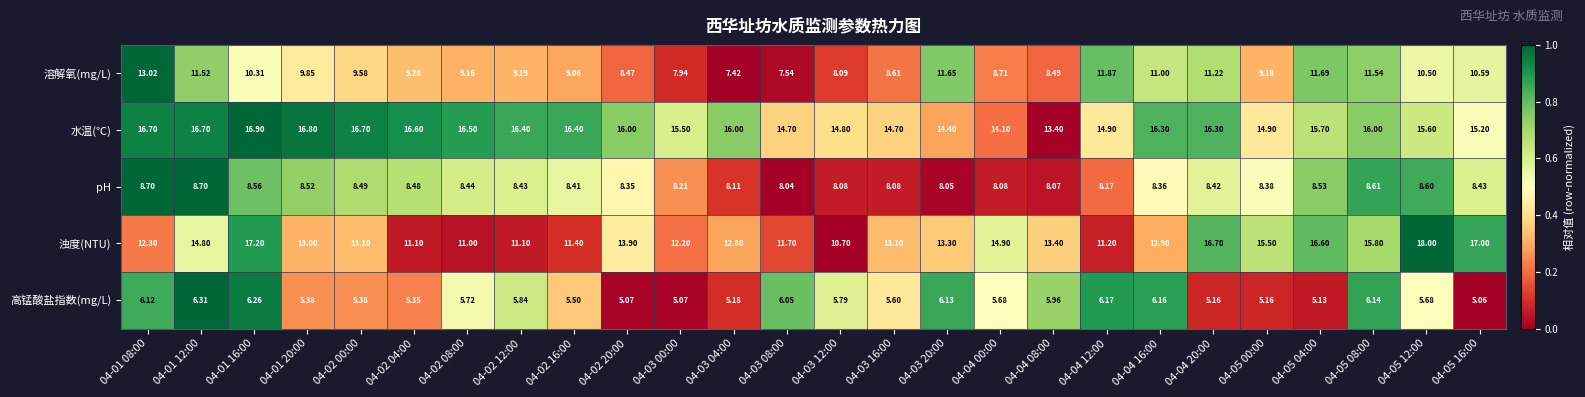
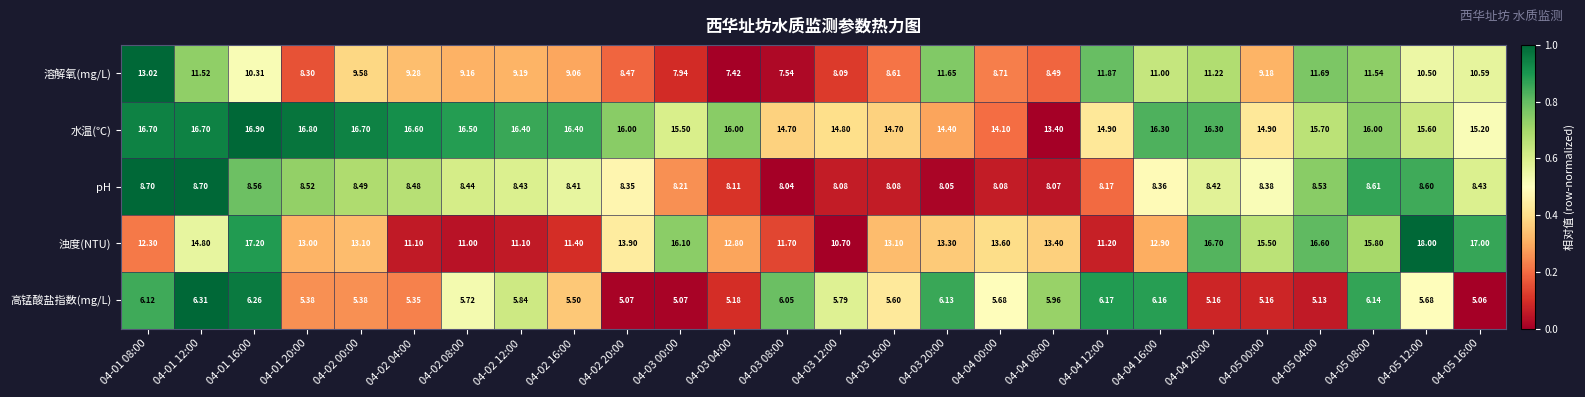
  {
    "溶解氧(mg/L)": {
      "04-01 08:00": 13.02,
      "04-01 12:00": 11.52,
      "04-01 16:00": 10.31,
-     "04-01 20:00": 9.85,
+     "04-01 20:00": 8.30,
      "04-02 00:00": 9.58,
      "04-02 04:00": 9.28,
      "04-02 08:00": 9.16,
      "04-02 12:00": 9.19,
      "04-02 16:00": 9.06,
      "04-02 20:00": 8.47,
      "04-03 00:00": 7.94,
      "04-03 04:00": 7.42,
      "04-03 08:00": 7.54,
      "04-03 12:00": 8.09,
      "04-03 16:00": 8.61,
      "04-03 20:00": 11.65,
      "04-04 00:00": 8.71,
      "04-04 08:00": 8.49,
      "04-04 12:00": 11.87,
      "04-04 16:00": 11.00,
      "04-04 20:00": 11.22,
      "04-05 00:00": 9.18,
      "04-05 04:00": 11.69,
      "04-05 08:00": 11.54,
      "04-05 12:00": 10.50,
      "04-05 16:00": 10.59
    },
    "水温(℃)": {
      "04-01 08:00": 16.70,
      "04-01 12:00": 16.70,
      "04-01 16:00": 16.90,
      "04-01 20:00": 16.80,
      "04-02 00:00": 16.70,
      "04-02 04:00": 16.60,
      "04-02 08:00": 16.50,
      "04-02 12:00": 16.40,
      "04-02 16:00": 16.40,
      "04-02 20:00": 16.00,
      "04-03 00:00": 15.50,
      "04-03 04:00": 16.00,
      "04-03 08:00": 14.70,
      "04-03 12:00": 14.80,
      "04-03 16:00": 14.70,
      "04-03 20:00": 14.40,
      "04-04 00:00": 14.10,
      "04-04 08:00": 13.40,
      "04-04 12:00": 14.90,
      "04-04 16:00": 16.30,
      "04-04 20:00": 16.30,
      "04-05 00:00": 14.90,
      "04-05 04:00": 15.70,
      "04-05 08:00": 16.00,
      "04-05 12:00": 15.60,
      "04-05 16:00": 15.20
    },
    "pH": {
      "04-01 08:00": 8.70,
      "04-01 12:00": 8.70,
      "04-01 16:00": 8.56,
      "04-01 20:00": 8.52,
      "04-02 00:00": 8.49,
      "04-02 04:00": 8.48,
      "04-02 08:00": 8.44,
      "04-02 12:00": 8.43,
      "04-02 16:00": 8.41,
      "04-02 20:00": 8.35,
      "04-03 00:00": 8.21,
      "04-03 04:00": 8.11,
      "04-03 08:00": 8.04,
      "04-03 12:00": 8.08,
      "04-03 16:00": 8.08,
      "04-03 20:00": 8.05,
      "04-04 00:00": 8.08,
      "04-04 08:00": 8.07,
      "04-04 12:00": 8.17,
      "04-04 16:00": 8.36,
      "04-04 20:00": 8.42,
      "04-05 00:00": 8.38,
      "04-05 04:00": 8.53,
      "04-05 08:00": 8.61,
      "04-05 12:00": 8.60,
      "04-05 16:00": 8.43
    },
    "浊度(NTU)": {
      "04-01 08:00": 12.30,
      "04-01 12:00": 14.80,
      "04-01 16:00": 17.20,
      "04-01 20:00": 13.00,
      "04-02 00:00": 13.10,
      "04-02 04:00": 11.10,
      "04-02 08:00": 11.00,
      "04-02 12:00": 11.10,
      "04-02 16:00": 11.40,
      "04-02 20:00": 13.90,
-     "04-03 00:00": 12.20,
+     "04-03 00:00": 16.10,
      "04-03 04:00": 12.80,
      "04-03 08:00": 11.70,
      "04-03 12:00": 10.70,
      "04-03 16:00": 13.10,
      "04-03 20:00": 13.30,
-     "04-04 00:00": 14.90,
+     "04-04 00:00": 13.60,
      "04-04 08:00": 13.40,
      "04-04 12:00": 11.20,
      "04-04 16:00": 12.90,
      "04-04 20:00": 16.70,
      "04-05 00:00": 15.50,
      "04-05 04:00": 16.60,
      "04-05 08:00": 15.80,
      "04-05 12:00": 18.00,
      "04-05 16:00": 17.00
    },
    "高锰酸盐指数(mg/L)": {
      "04-01 08:00": 6.12,
      "04-01 12:00": 6.31,
      "04-01 16:00": 6.26,
      "04-01 20:00": 5.38,
      "04-02 00:00": 5.38,
      "04-02 04:00": 5.35,
      "04-02 08:00": 5.72,
      "04-02 12:00": 5.84,
      "04-02 16:00": 5.50,
      "04-02 20:00": 5.07,
      "04-03 00:00": 5.07,
      "04-03 04:00": 5.18,
      "04-03 08:00": 6.05,
      "04-03 12:00": 5.79,
      "04-03 16:00": 5.60,
      "04-03 20:00": 6.13,
      "04-04 00:00": 5.68,
      "04-04 08:00": 5.96,
      "04-04 12:00": 6.17,
      "04-04 16:00": 6.16,
      "04-04 20:00": 5.16,
      "04-05 00:00": 5.16,
      "04-05 04:00": 5.13,
      "04-05 08:00": 6.14,
      "04-05 12:00": 5.68,
      "04-05 16:00": 5.06
    }
  }
